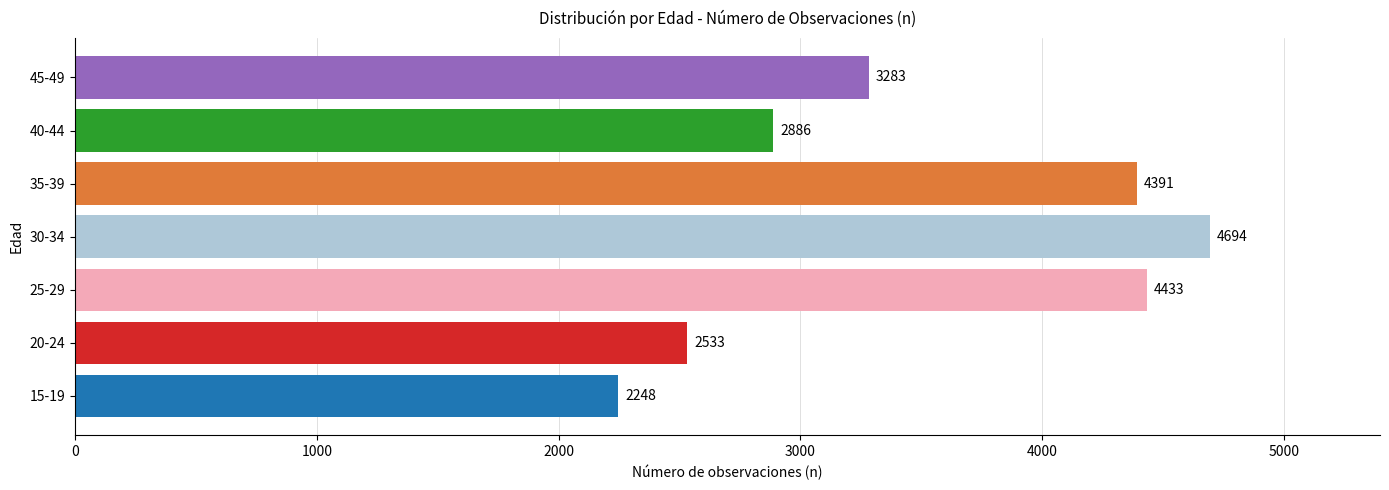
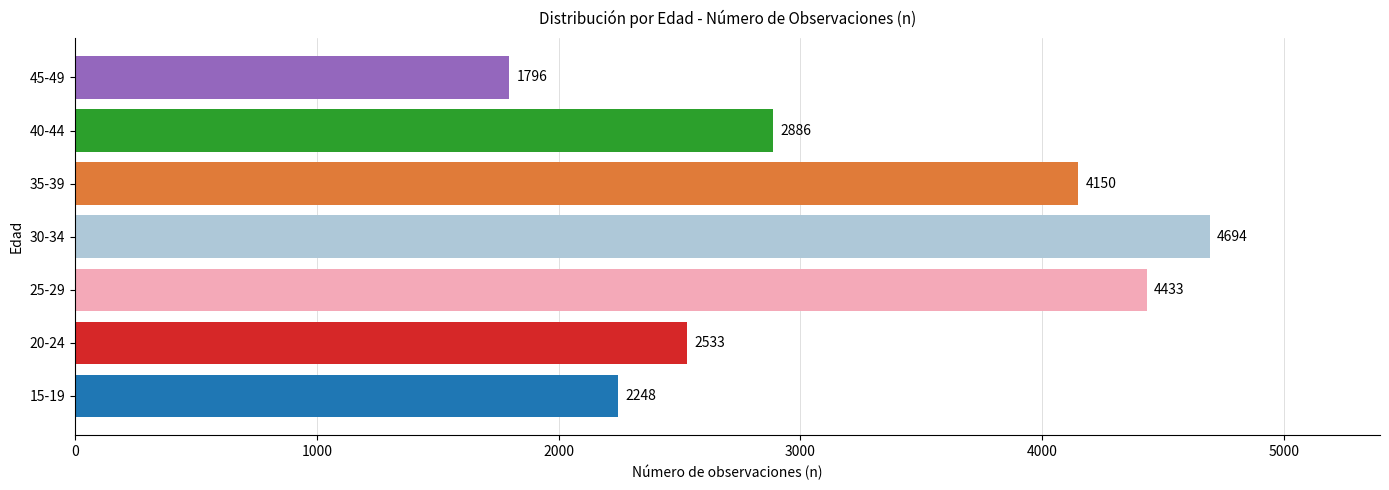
  {
-   "45-49": 3283,
+   "45-49": 1796,
    "40-44": 2886,
-   "35-39": 4391,
+   "35-39": 4150,
    "30-34": 4694,
    "25-29": 4433,
    "20-24": 2533,
    "15-19": 2248
  }
